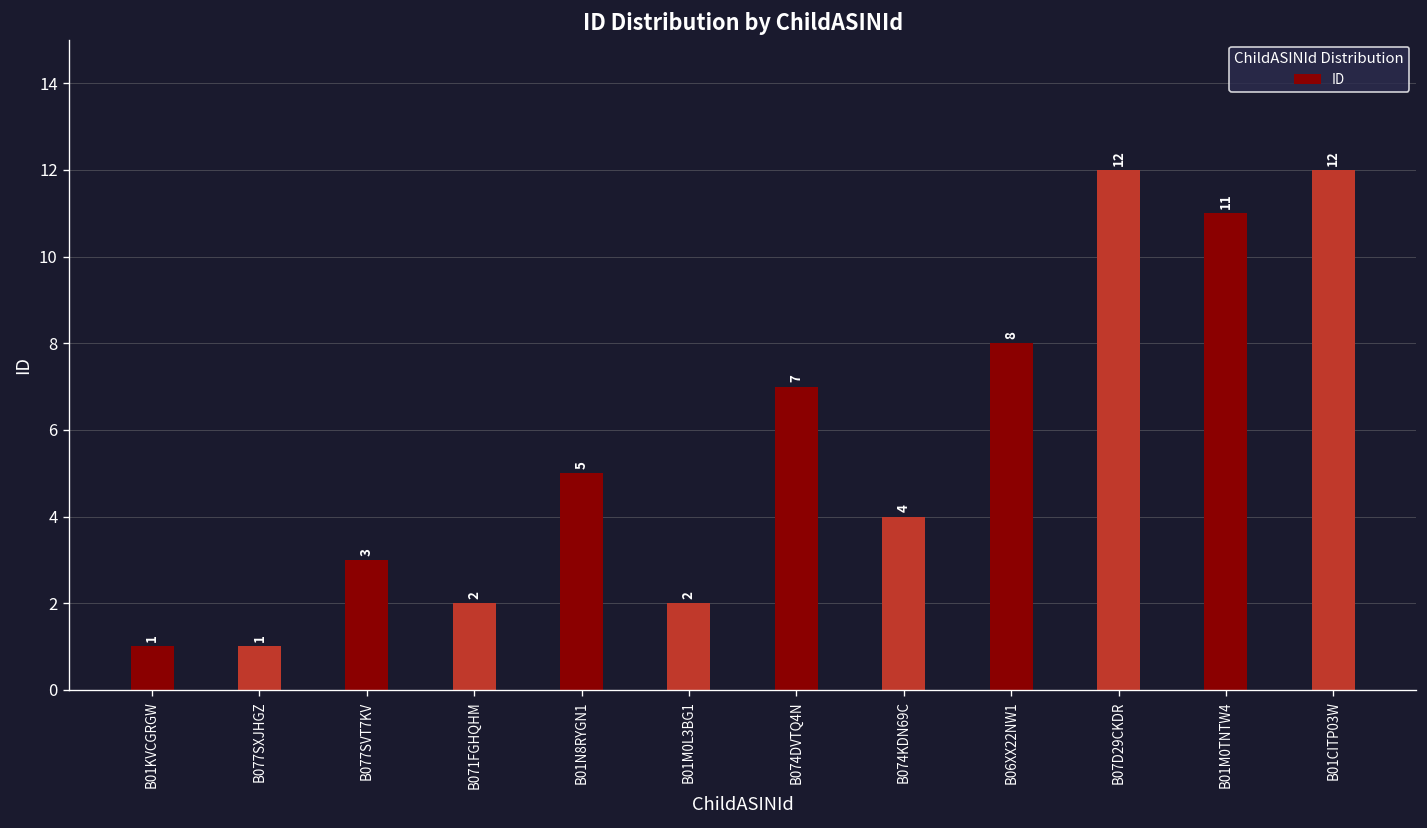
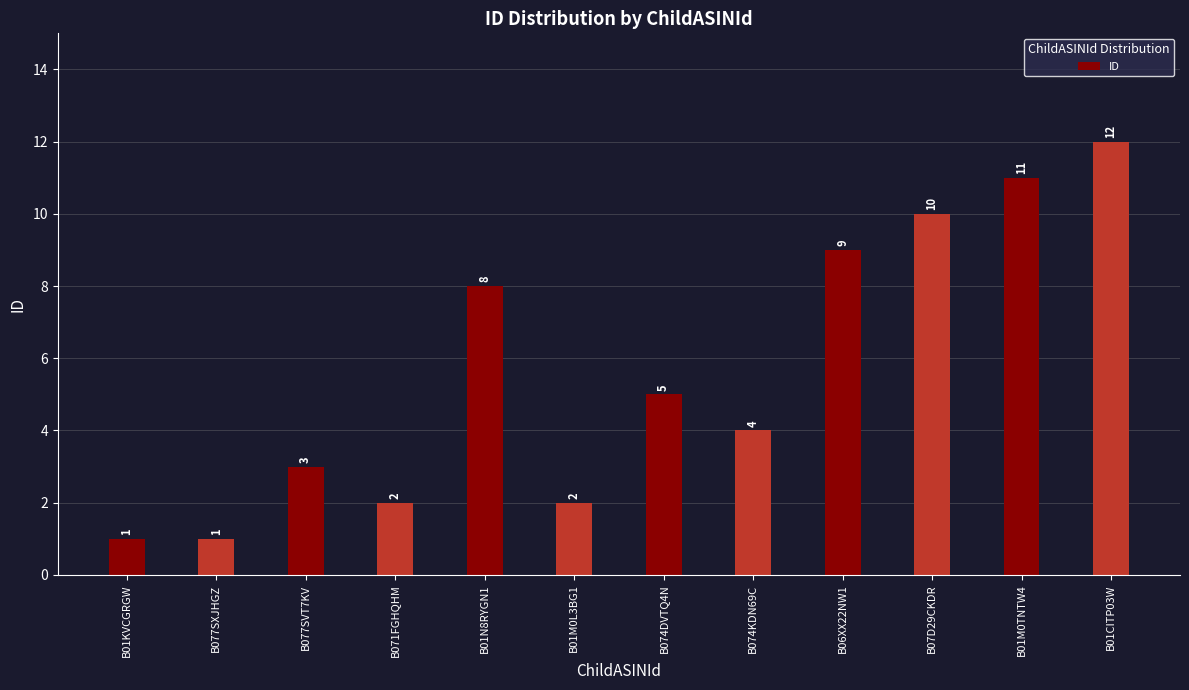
  {
    "B01KVCGRGW": 1,
    "B077SXJHGZ": 1,
    "B077SVT7KV": 3,
    "B071FGHQHM": 2,
-   "B01N8RYGN1": 5,
+   "B01N8RYGN1": 8,
    "B01M0L3BG1": 2,
-   "B074DVTQ4N": 7,
+   "B074DVTQ4N": 5,
    "B074KDN69C": 4,
-   "B06XX22NW1": 8,
-   "B07D29CKDR": 12,
+   "B06XX22NW1": 9,
+   "B07D29CKDR": 10,
    "B01M0TNTW4": 11,
    "B01CITP03W": 12
  }
